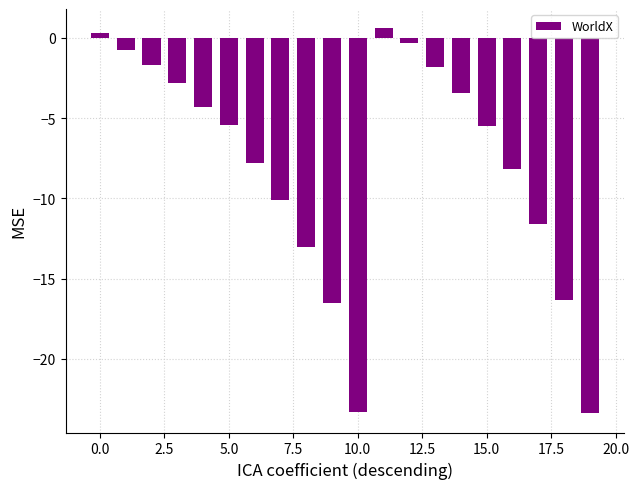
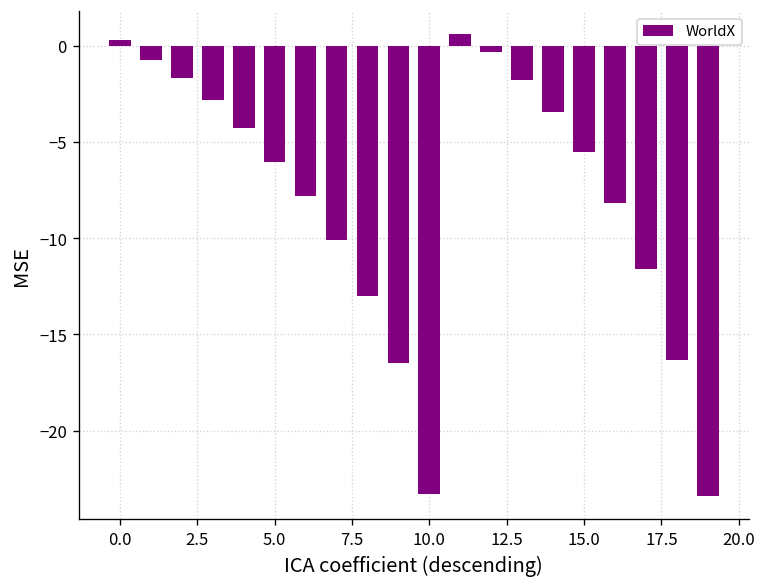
  {
    "0.0": 0.3,
-   "5.0": -5.4,
+   "5.0": -6.1,
    "10.0": -23.3,
    "15.0": -5.5
  }
